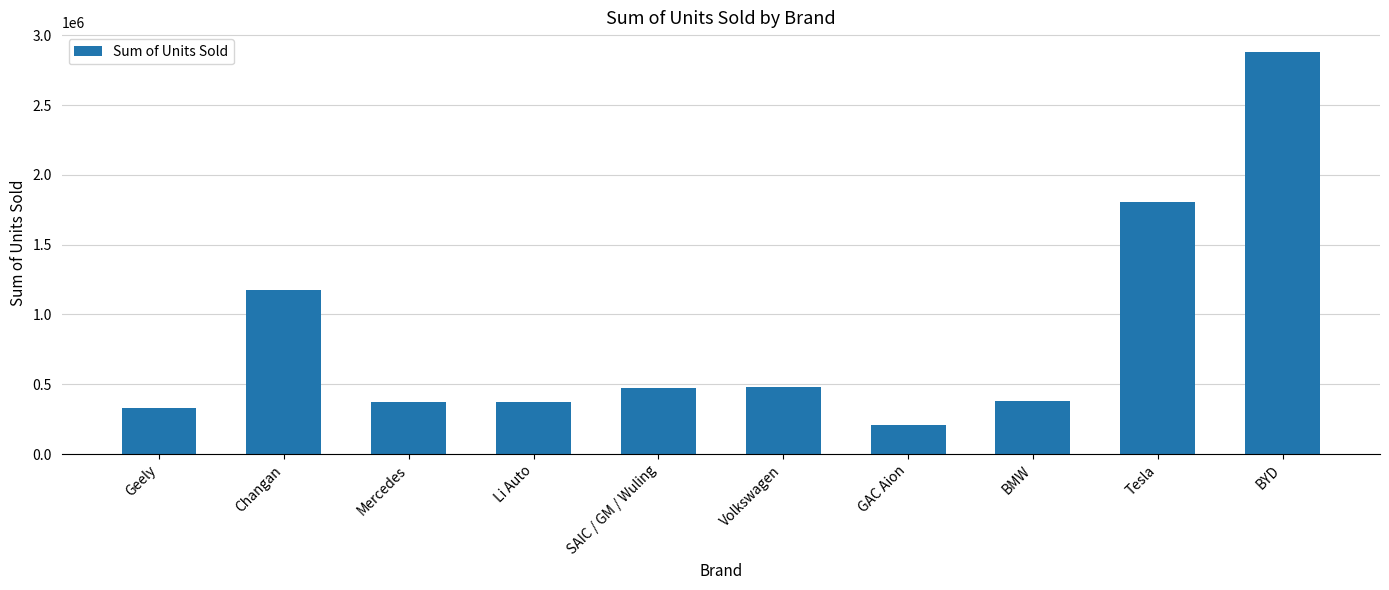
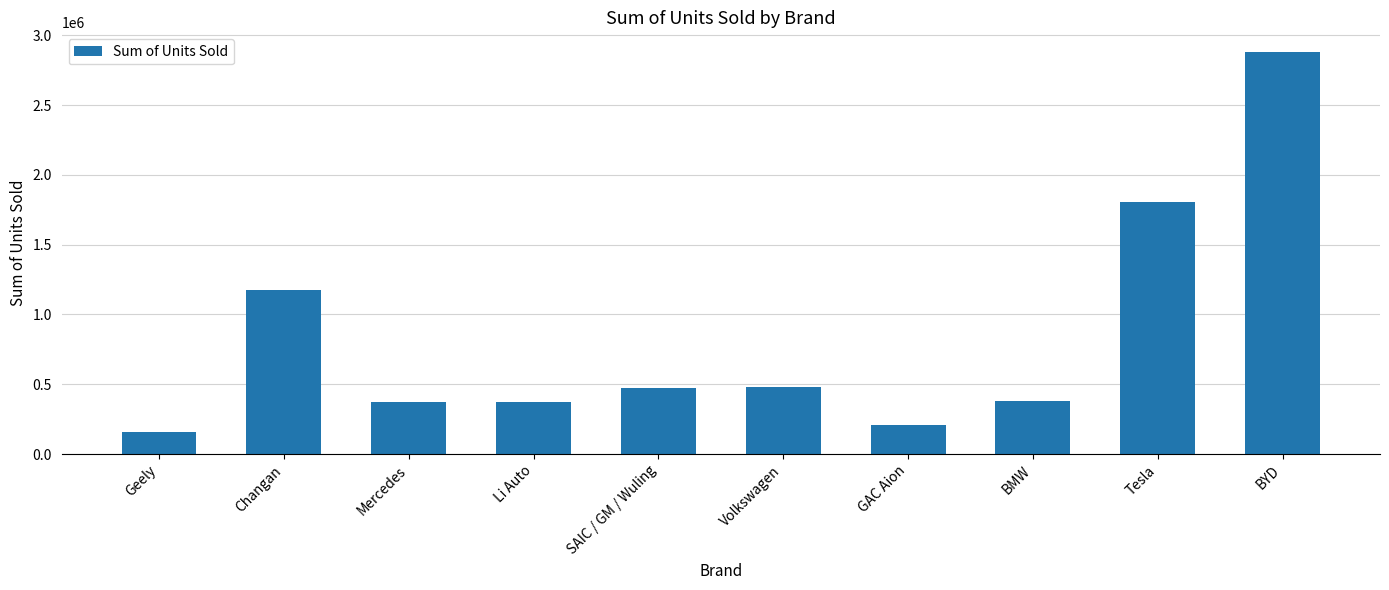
  {
-   "Geely": 330000,
+   "Geely": 160000,
    "Changan": 1170000,
    "Mercedes": 370000,
    "Li Auto": 380000,
    "SAIC / GM / Wuling": 480000,
    "Volkswagen": 480000,
    "GAC Aion": 210000,
    "BMW": 380000,
    "Tesla": 1810000,
    "BYD": 2880000
  }
